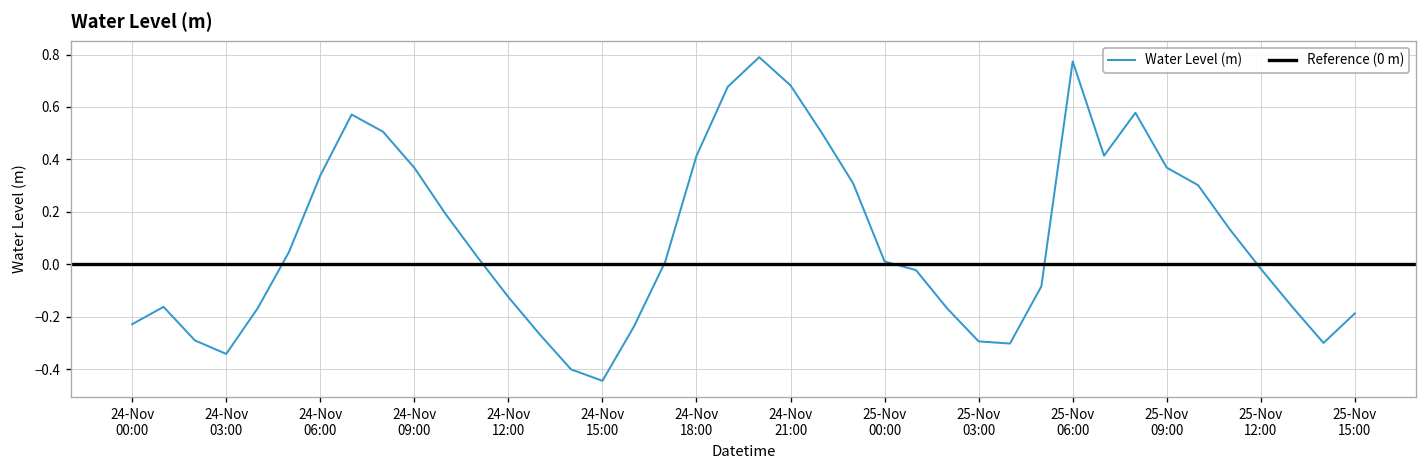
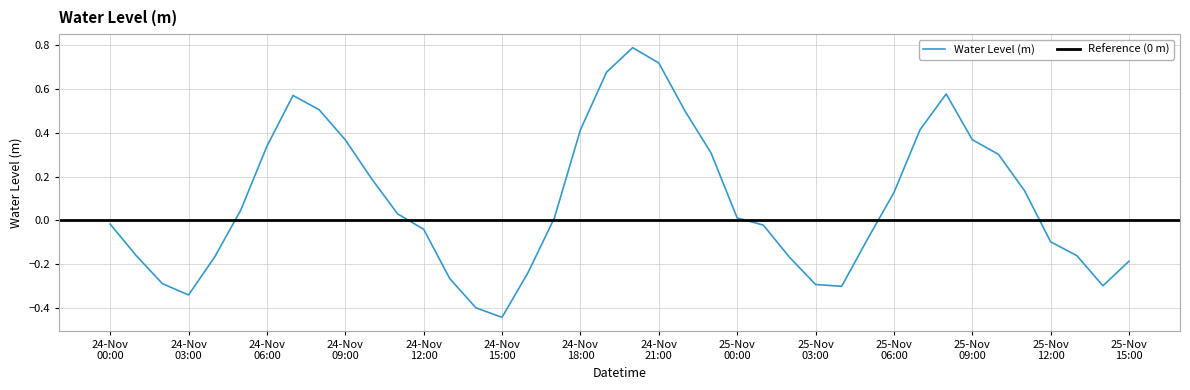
  {
-   "24-Nov 00:00": -0.23,
+   "24-Nov 00:00": -0.02,
    "24-Nov 03:00": -0.34,
    "24-Nov 06:00": 0.34,
    "24-Nov 09:00": 0.37,
-   "24-Nov 12:00": -0.13,
+   "24-Nov 12:00": -0.04,
    "24-Nov 15:00": -0.44,
    "24-Nov 18:00": 0.41,
-   "24-Nov 21:00": 0.68,
+   "24-Nov 21:00": 0.72,
    "25-Nov 00:00": 0.01,
    "25-Nov 03:00": -0.29,
-   "25-Nov 06:00": 0.77,
+   "25-Nov 06:00": 0.13,
    "25-Nov 09:00": 0.37,
-   "25-Nov 12:00": -0.02,
+   "25-Nov 12:00": -0.10,
    "25-Nov 15:00": -0.19
  }
